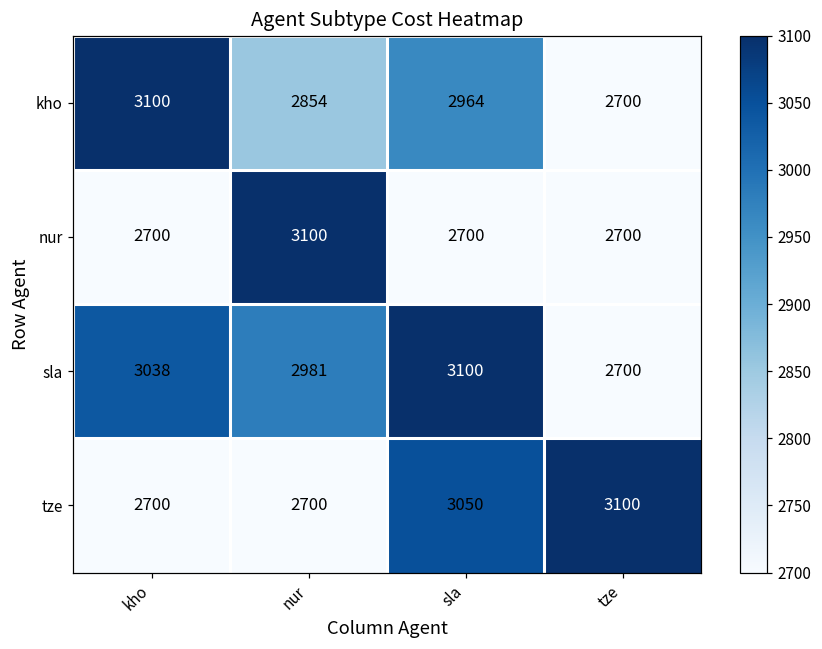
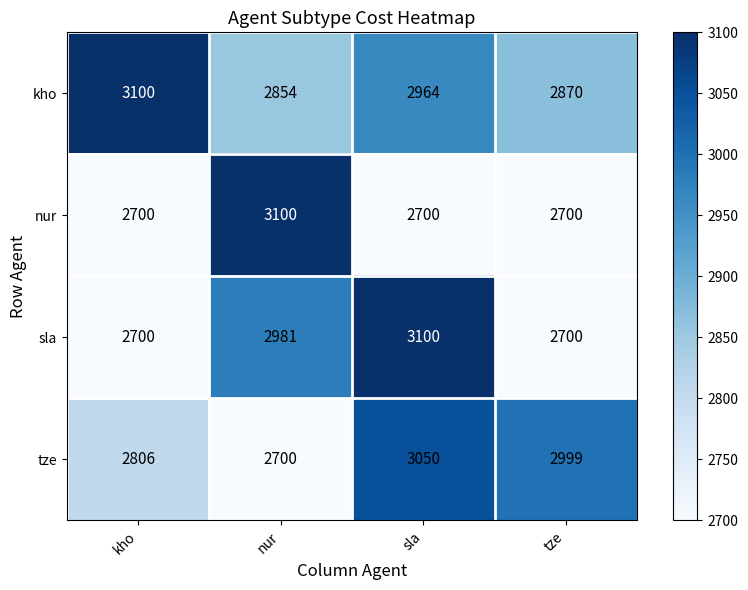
  {
    "kho": {
      "kho": 3100,
      "nur": 2854,
      "sla": 2964,
-     "tze": 2700
+     "tze": 2870
    },
    "nur": {
      "kho": 2700,
      "nur": 3100,
      "sla": 2700,
      "tze": 2700
    },
    "sla": {
-     "kho": 3038,
+     "kho": 2700,
      "nur": 2981,
      "sla": 3100,
      "tze": 2700
    },
    "tze": {
-     "kho": 2700,
+     "kho": 2806,
      "nur": 2700,
      "sla": 3050,
-     "tze": 3100
+     "tze": 2999
    }
  }
